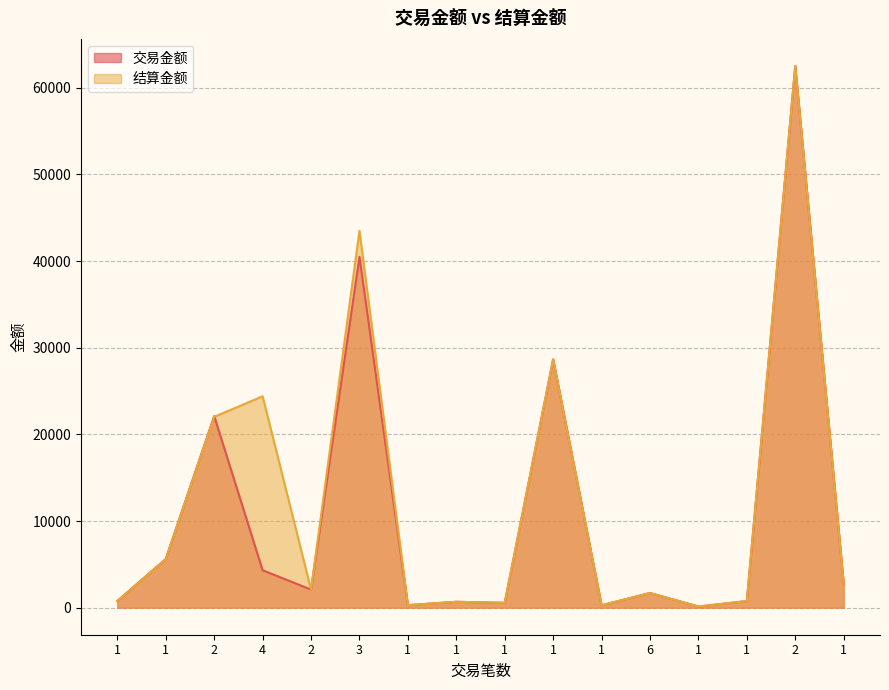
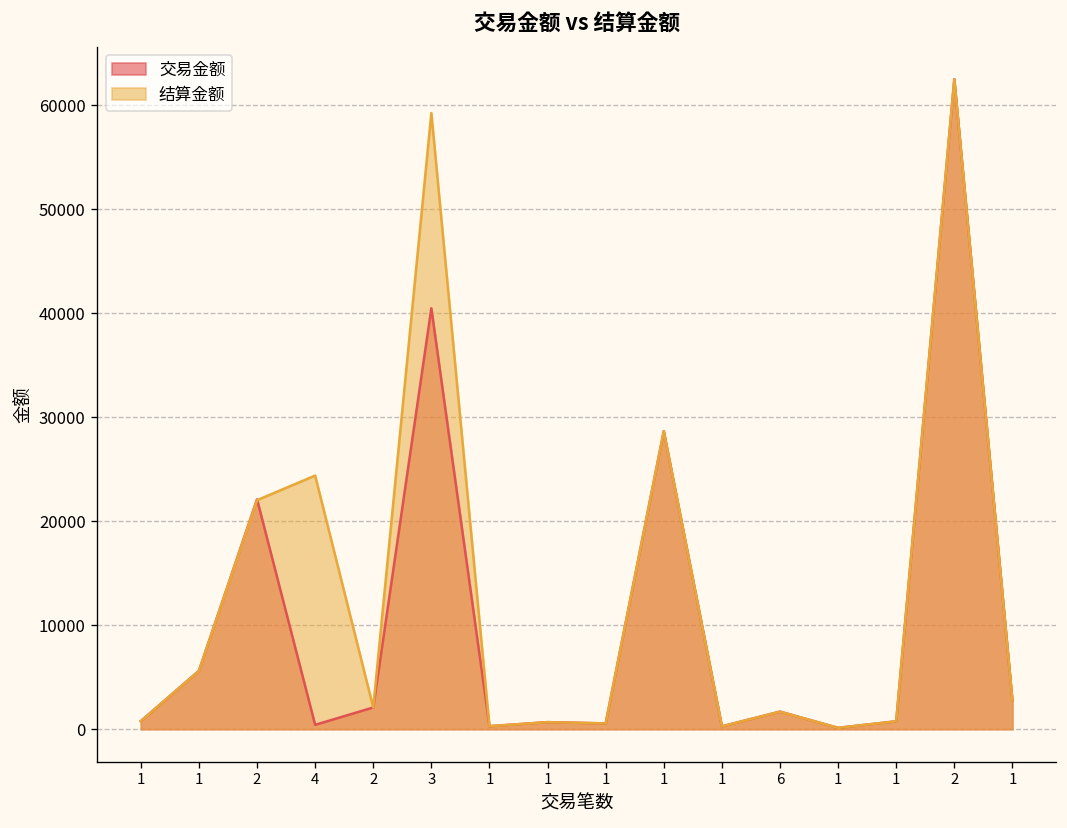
  {
    "交易金额": {
-     "4": 4000,
+     "4": 0,
      "3": 40000
    },
    "结算金额": {
      "4": 24000,
-     "3": 44000
+     "3": 59000
    }
  }
